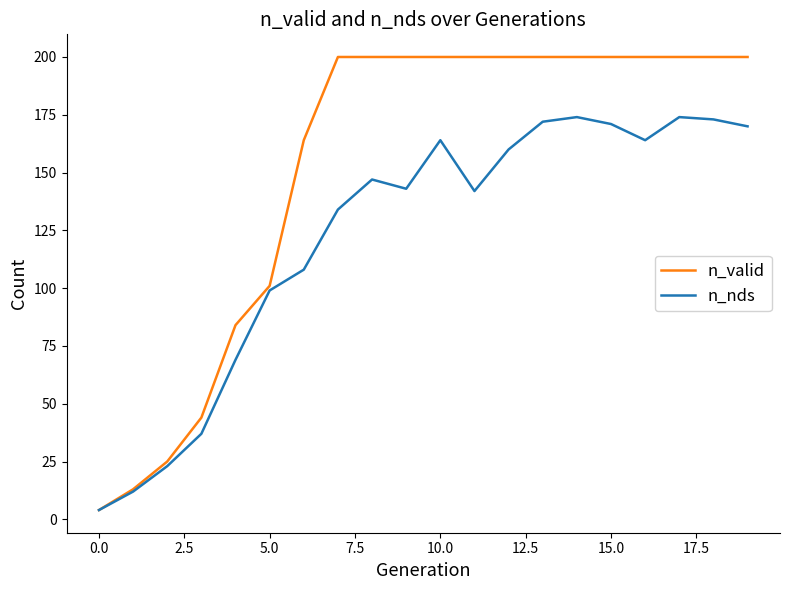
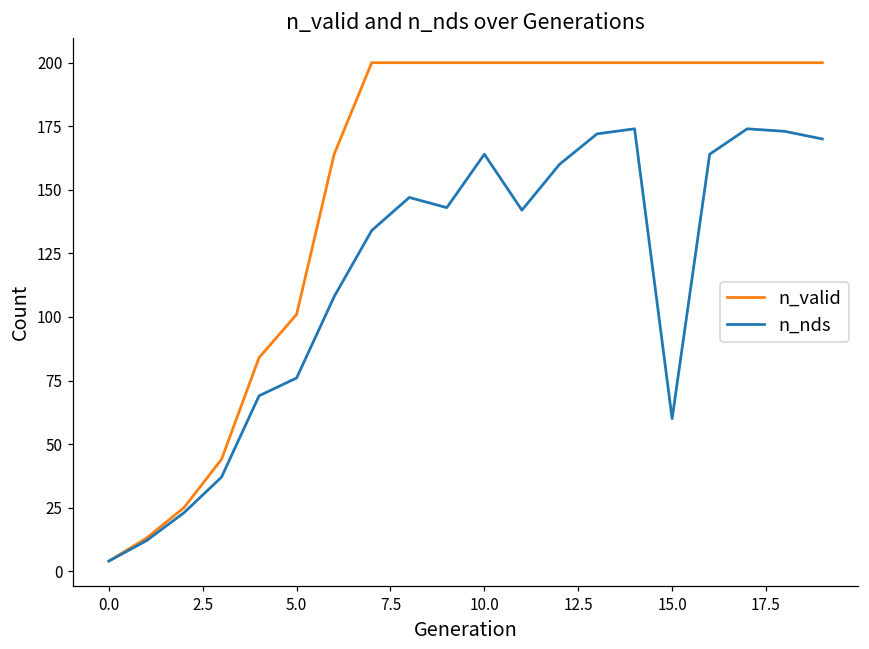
  {
    "n_valid": {
      "5.0": 101,
      "10.0": 200,
      "15.0": 200
    },
    "n_nds": {
-     "5.0": 99,
+     "5.0": 76,
      "10.0": 164,
-     "15.0": 171
+     "15.0": 60
    }
  }
